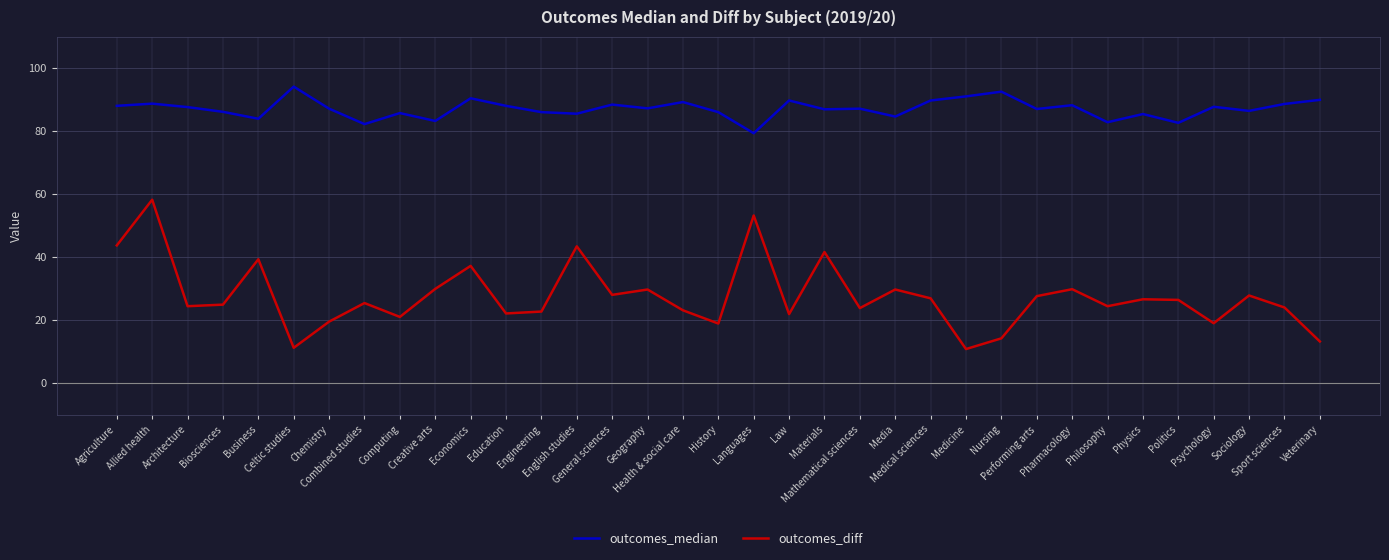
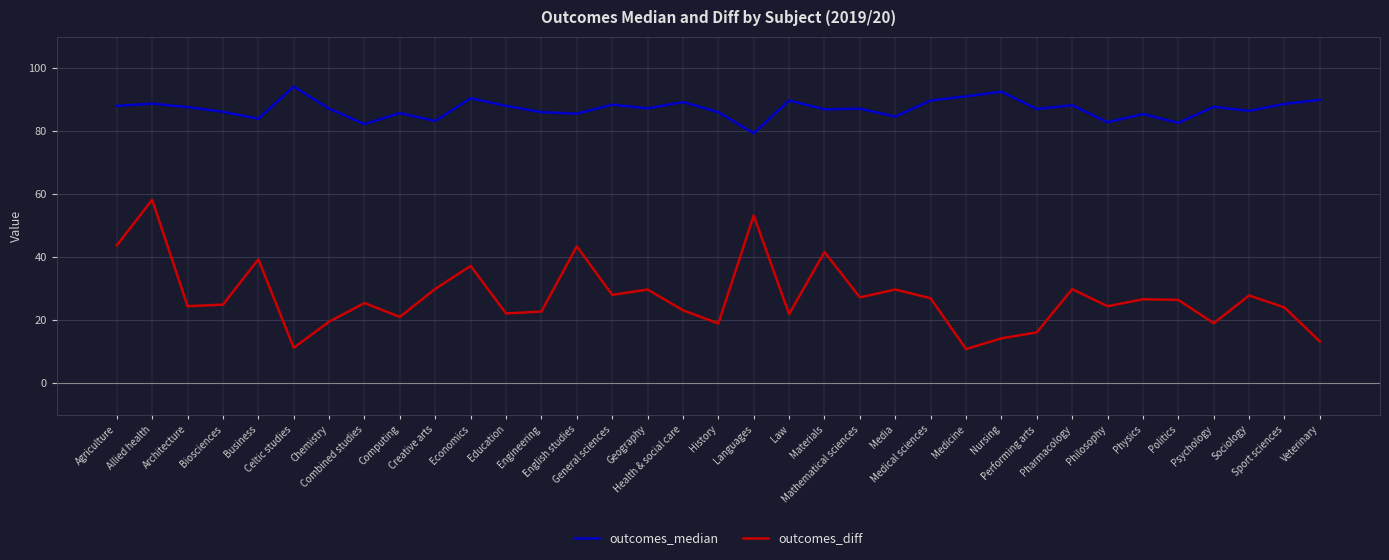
  {
    "outcomes_median": {
      "Agriculture": 88,
      "Allied health": 89,
      "Architecture": 88,
      "Biosciences": 86,
      "Business": 84,
      "Celtic studies": 94,
      "Chemistry": 87,
      "Combined studies": 82,
      "Computing": 86,
      "Creative arts": 83,
      "Economics": 91,
      "Education": 88,
      "Engineering": 86,
      "English studies": 86,
      "General sciences": 89,
      "Geography": 87,
      "Health & social care": 89,
      "History": 86,
      "Languages": 79,
      "Law": 90,
      "Materials": 87,
      "Mathematical sciences": 87,
      "Media": 85,
      "Medical sciences": 90,
      "Medicine": 91,
      "Nursing": 93,
      "Performing arts": 87,
      "Pharmacology": 88,
      "Philosophy": 83,
      "Physics": 86,
      "Politics": 83,
      "Psychology": 88,
      "Sociology": 87,
      "Sport sciences": 89,
      "Veterinary": 90
    },
    "outcomes_diff": {
      "Agriculture": 44,
      "Allied health": 58,
      "Architecture": 25,
      "Biosciences": 25,
      "Business": 39,
      "Celtic studies": 11,
      "Chemistry": 20,
      "Combined studies": 26,
      "Computing": 21,
      "Creative arts": 30,
      "Economics": 37,
      "Education": 22,
      "Engineering": 23,
      "English studies": 44,
      "General sciences": 28,
      "Geography": 30,
      "Health & social care": 23,
      "History": 19,
      "Languages": 53,
      "Law": 22,
      "Materials": 42,
-     "Mathematical sciences": 24,
+     "Mathematical sciences": 27,
      "Media": 30,
      "Medical sciences": 27,
      "Medicine": 11,
      "Nursing": 14,
-     "Performing arts": 28,
+     "Performing arts": 16,
      "Pharmacology": 30,
      "Philosophy": 25,
      "Physics": 27,
      "Politics": 27,
      "Psychology": 19,
      "Sociology": 28,
      "Sport sciences": 24,
      "Veterinary": 13
    }
  }
